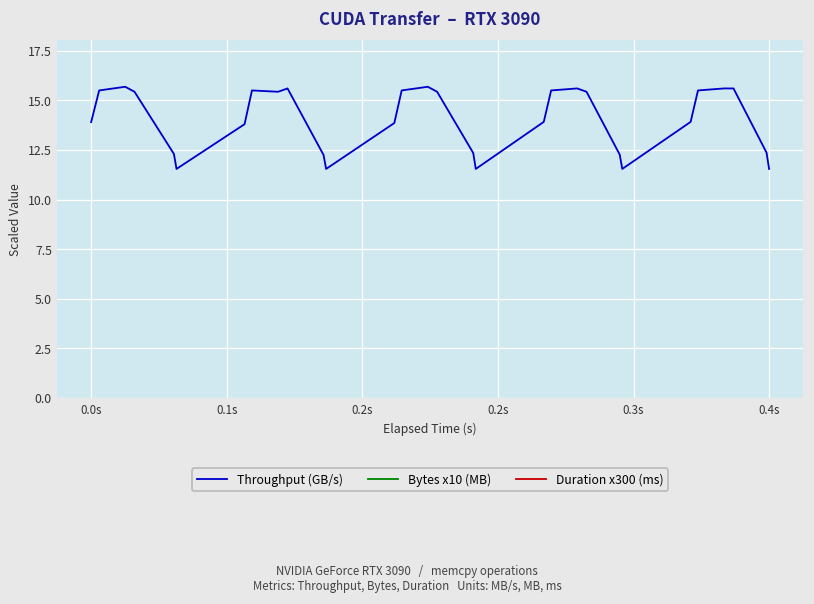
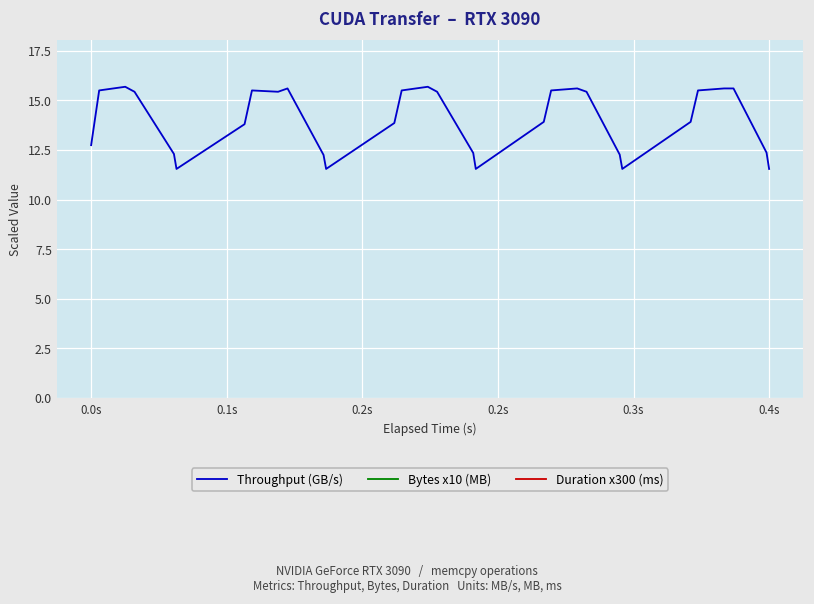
  {
    "Throughput (GB/s)": {
-     "0.0s": 13.9,
+     "0.0s": 12.7,
      "0.4s": 11.5
    }
  }
